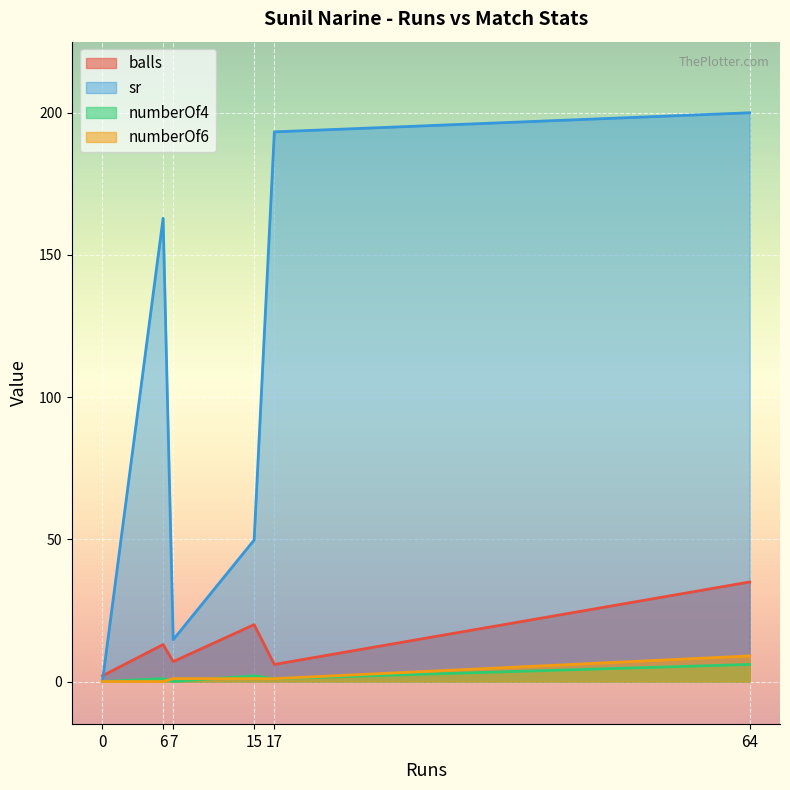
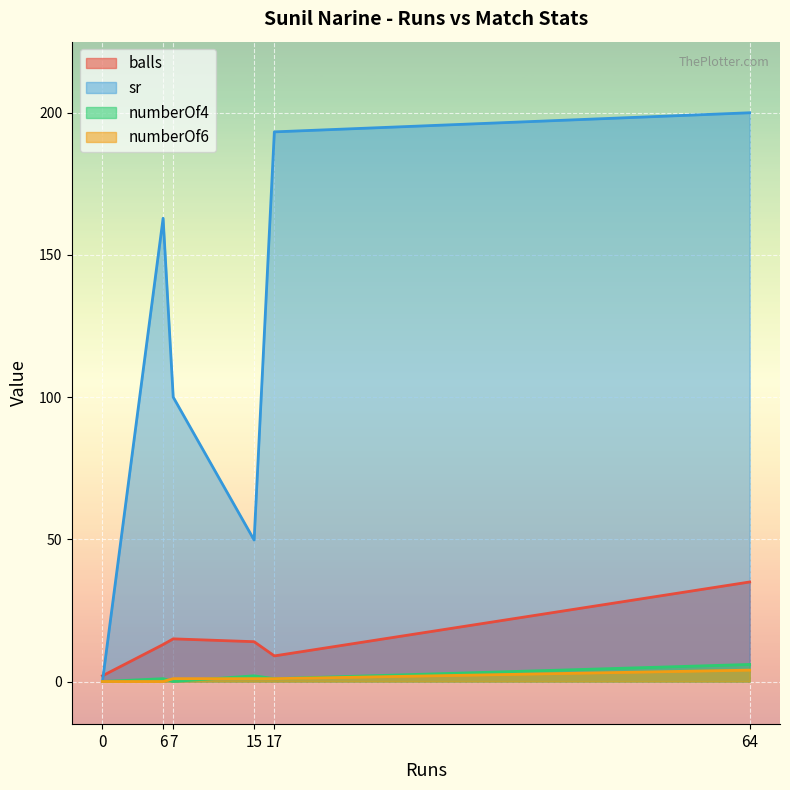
  {
    "balls": {
      "0": 2,
      "6": 13,
-     "7": 7,
-     "15": 20,
-     "17": 6,
+     "7": 15,
+     "15": 14,
+     "17": 9,
      "64": 35
    },
    "sr": {
      "6": 163,
-     "7": 15,
+     "7": 100,
      "15": 50,
      "17": 193,
      "64": 200
    },
    "numberOf4": {
      "6": 1,
      "7": 0,
      "15": 2,
      "64": 6
    },
    "numberOf6": {
      "6": 0,
      "7": 1,
      "15": 1,
-     "64": 9
+     "64": 4
    }
  }
